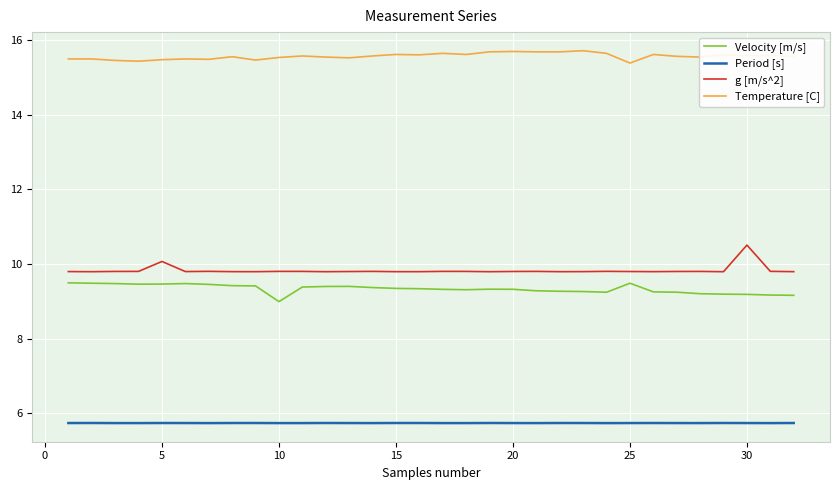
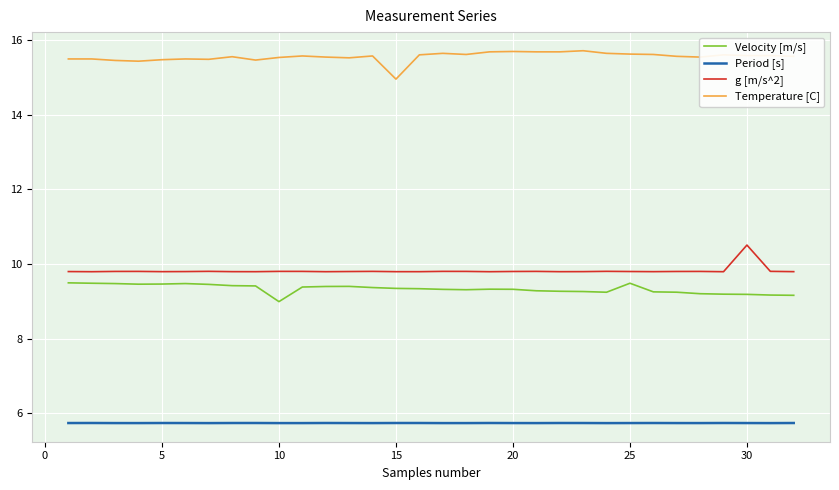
  {
    "Velocity [m/s]": {
      "5": 9.5,
      "10": 9.0,
      "15": 9.3,
      "20": 9.3,
      "25": 9.5,
      "30": 9.2
    },
    "Period [s]": {
      "5": 5.7,
      "10": 5.7,
      "15": 5.7,
      "20": 5.7,
      "25": 5.7,
      "30": 5.7
    },
    "g [m/s^2]": {
-     "5": 10.1,
+     "5": 9.8,
      "10": 9.8,
      "15": 9.8,
      "20": 9.8,
      "25": 9.8,
      "30": 10.5
    },
    "Temperature [C]": {
      "5": 15.5,
      "10": 15.5,
-     "15": 15.6,
+     "15": 15.0,
      "20": 15.7,
-     "25": 15.4
+     "25": 15.6
    }
  }
